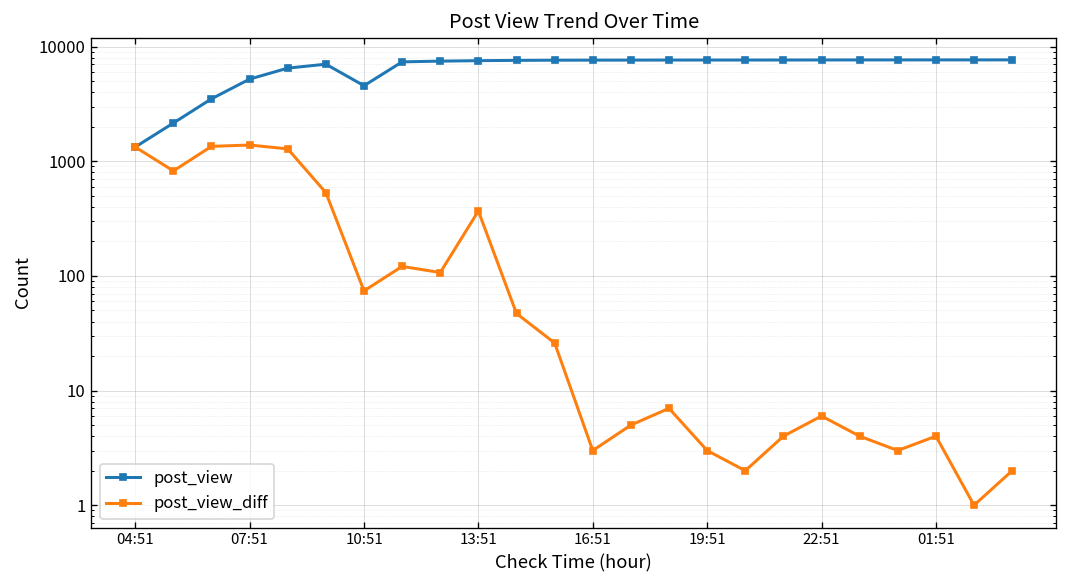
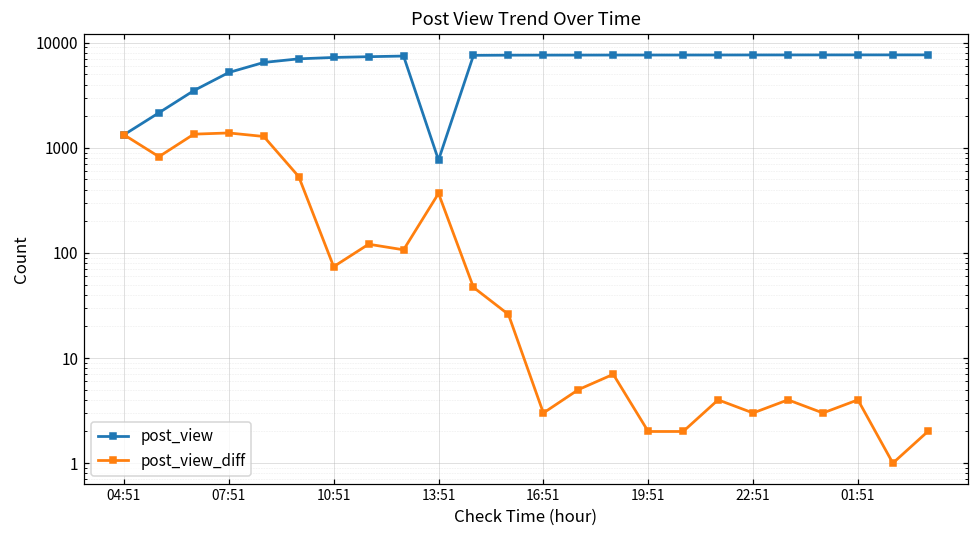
  {
    "post_view": {
      "07:51": 5000,
-     "10:51": 5000,
-     "13:51": 8000,
+     "10:51": 7000,
+     "13:51": 800,
      "16:51": 8000,
      "19:51": 8000,
      "22:51": 8000,
      "01:51": 8000
    },
    "post_view_diff": {
      "07:51": 1400,
      "10:51": 70,
      "13:51": 370,
      "16:51": 3,
-     "19:51": 3,
-     "22:51": 6,
+     "19:51": 2,
+     "22:51": 3,
      "01:51": 4
    }
  }
